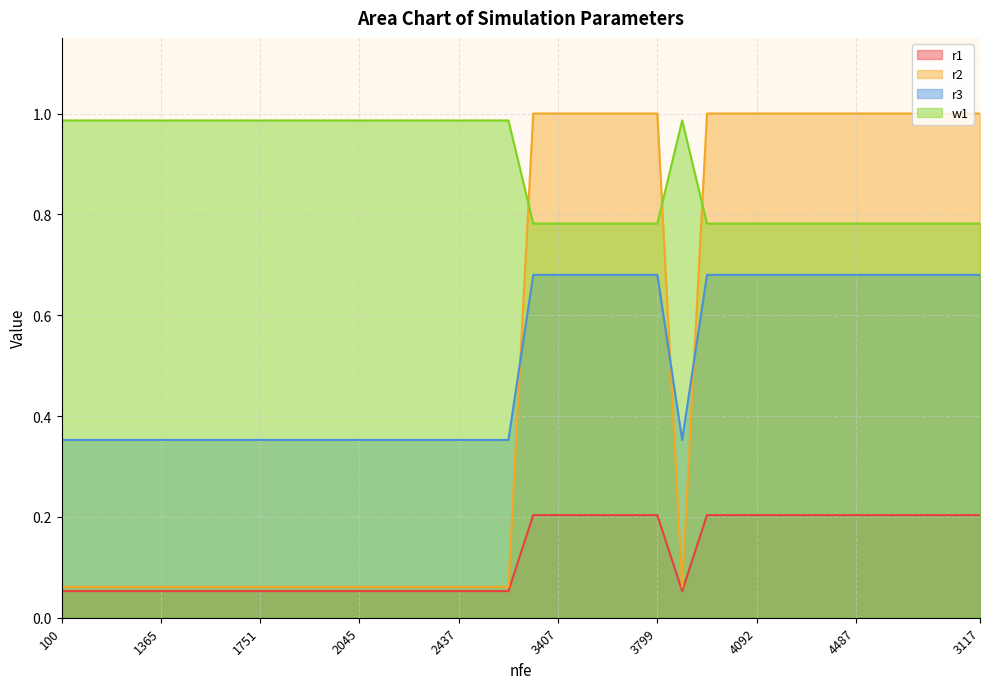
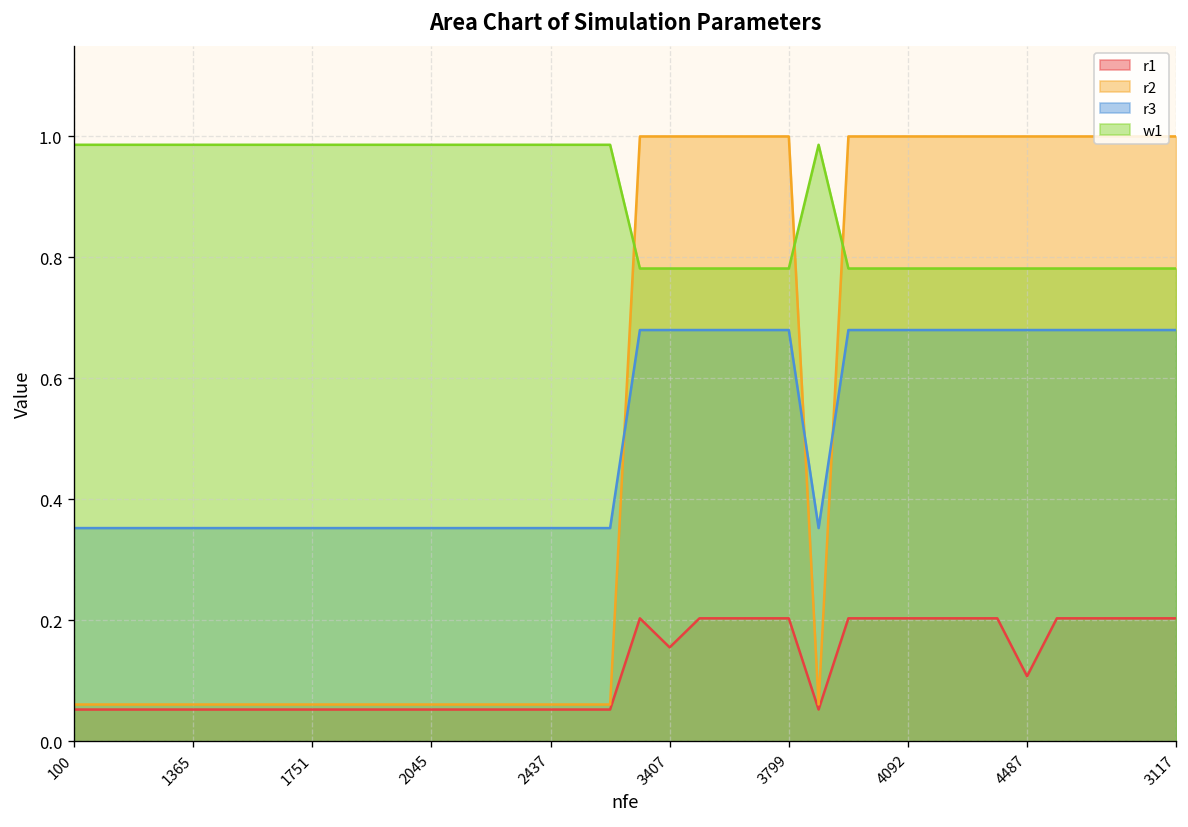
  {
    "r1": {
      "100": 0.05,
      "1365": 0.05,
      "1751": 0.05,
      "2045": 0.05,
      "2437": 0.05,
-     "3407": 0.20,
+     "3407": 0.16,
      "3799": 0.20,
      "4092": 0.20,
-     "4487": 0.20,
+     "4487": 0.11,
      "3117": 0.20
    },
    "r2": {
      "100": 0.06,
      "1365": 0.06,
      "1751": 0.06,
      "2045": 0.06,
      "2437": 0.06,
      "3407": 1.00,
      "3799": 1.00,
      "4092": 1.00,
      "4487": 1.00,
      "3117": 1.00
    },
    "r3": {
      "100": 0.35,
      "1365": 0.35,
      "1751": 0.35,
      "2045": 0.35,
      "2437": 0.35,
      "3407": 0.68,
      "3799": 0.68,
      "4092": 0.68,
      "4487": 0.68,
      "3117": 0.68
    },
    "w1": {
      "100": 0.99,
      "1365": 0.99,
      "1751": 0.99,
      "2045": 0.99,
      "2437": 0.99,
      "3407": 0.78,
      "3799": 0.78,
      "4092": 0.78,
      "4487": 0.78,
      "3117": 0.78
    }
  }
